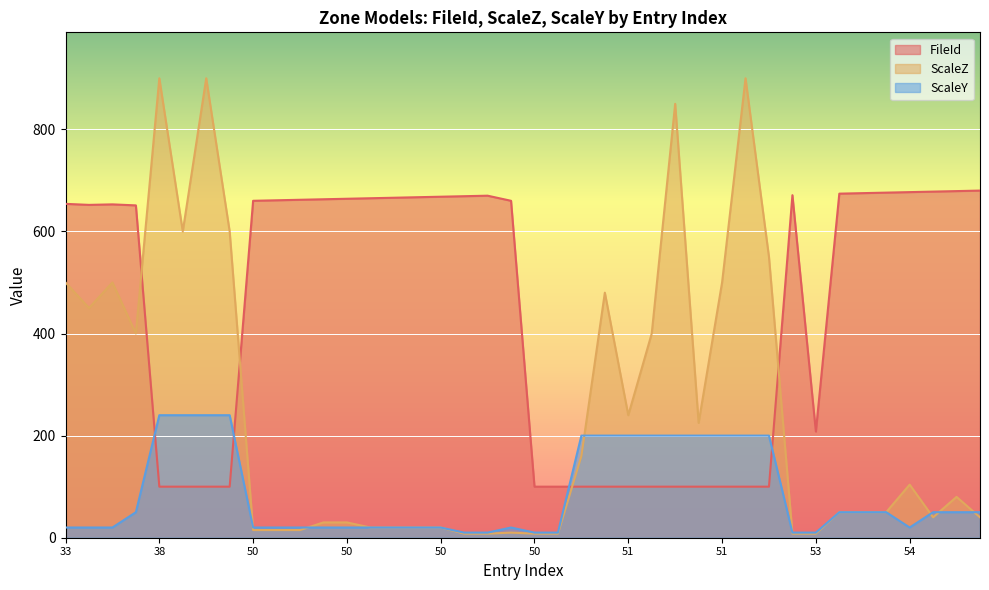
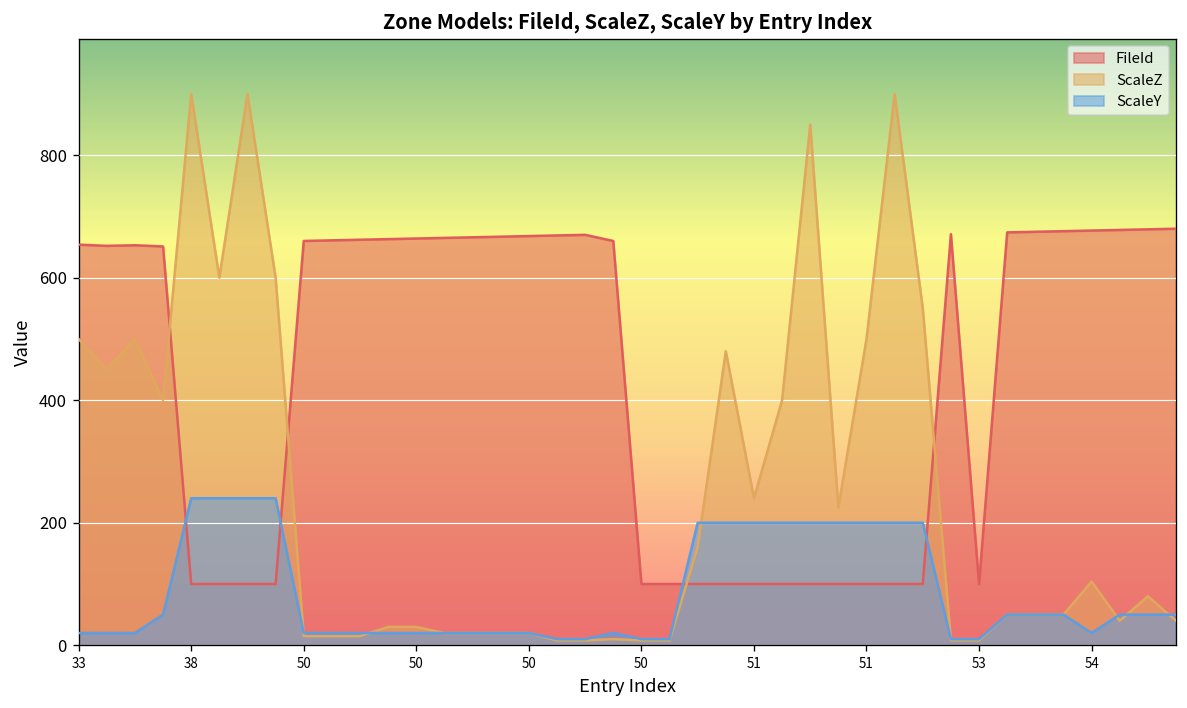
  {
    "FileId": {
-     "53": 210,
+     "53": 100,
      "54": 680
    },
    "ScaleZ": {
      "54": 100
    },
    "ScaleY": {
      "54": 20
    }
  }
